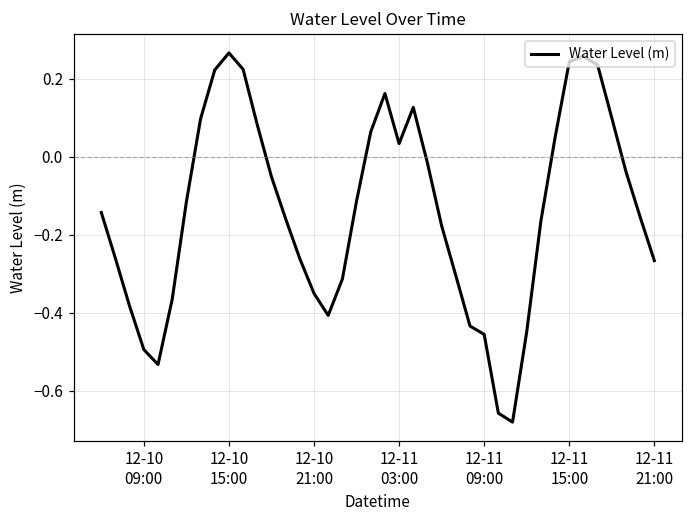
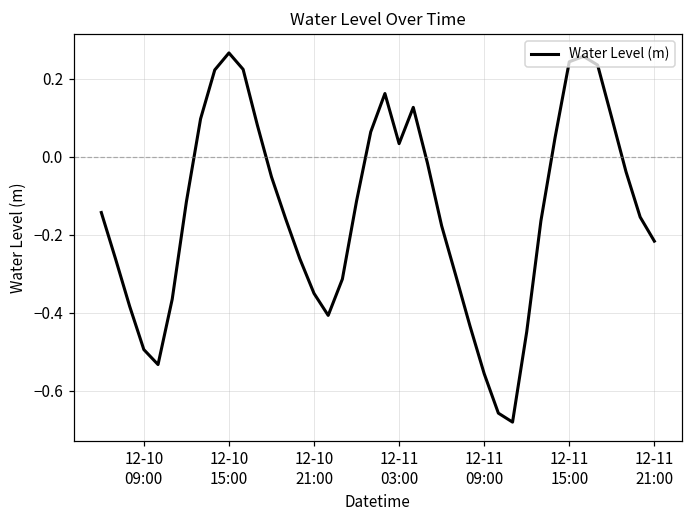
  {
    "12-10 09:00": -0.50,
    "12-10 15:00": 0.27,
    "12-10 21:00": -0.35,
    "12-11 03:00": 0.03,
-   "12-11 09:00": -0.46,
-   "12-11 21:00": -0.27
+   "12-11 09:00": -0.56,
+   "12-11 21:00": -0.22
  }
